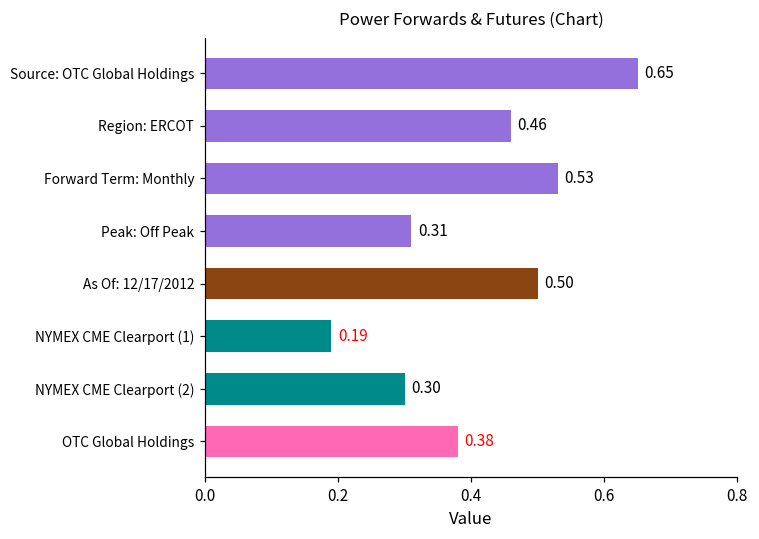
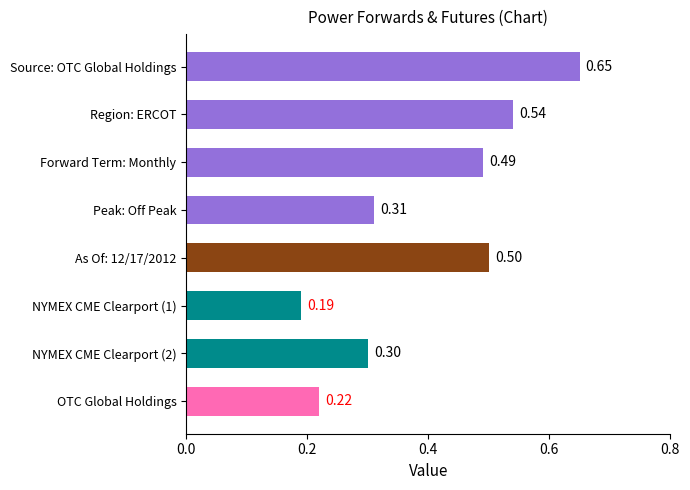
  {
    "Source: OTC Global Holdings": 0.65,
-   "Region: ERCOT": 0.46,
-   "Forward Term: Monthly": 0.53,
+   "Region: ERCOT": 0.54,
+   "Forward Term: Monthly": 0.49,
    "Peak: Off Peak": 0.31,
    "As Of: 12/17/2012": 0.50,
    "NYMEX CME Clearport (1)": 0.19,
    "NYMEX CME Clearport (2)": 0.30,
-   "OTC Global Holdings": 0.38
+   "OTC Global Holdings": 0.22
  }
